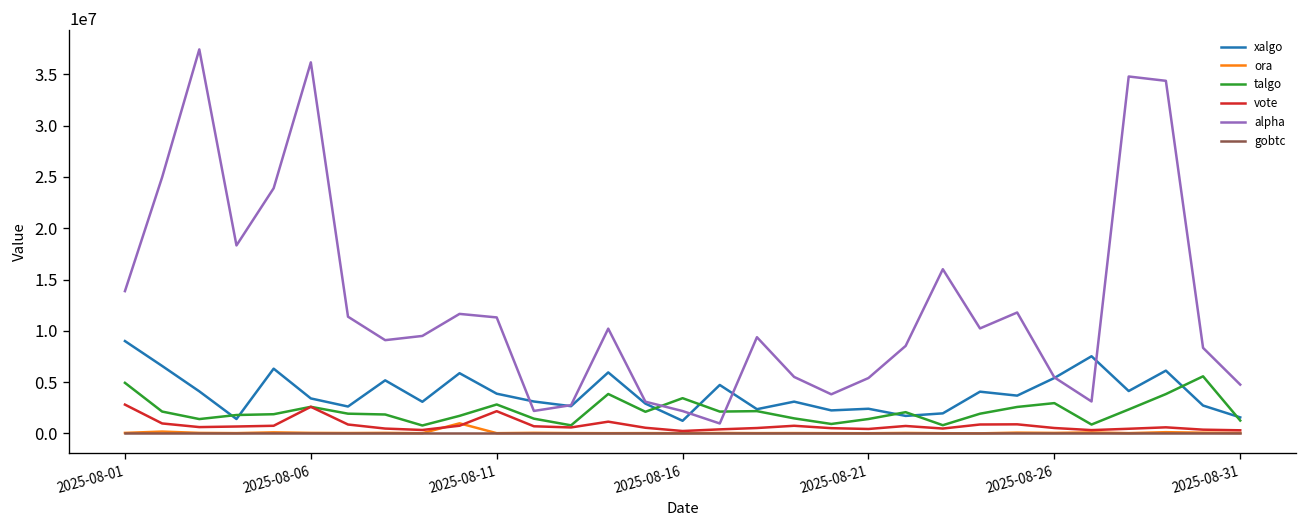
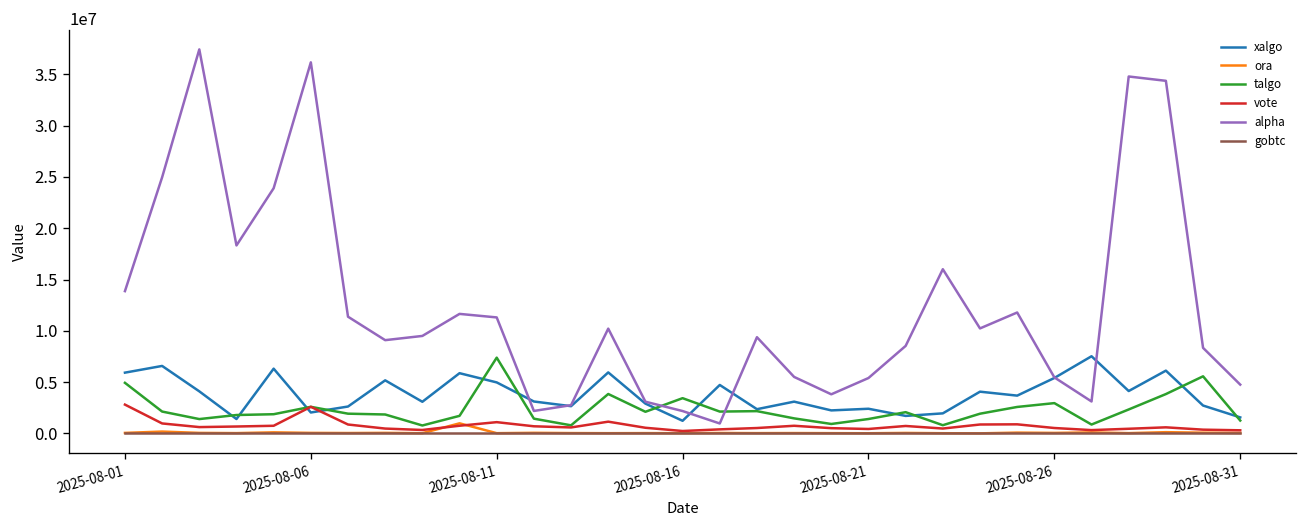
  {
    "xalgo": {
-     "2025-08-01": 9000000,
-     "2025-08-06": 3000000,
-     "2025-08-11": 4000000,
+     "2025-08-01": 6000000,
+     "2025-08-06": 2000000,
+     "2025-08-11": 5000000,
      "2025-08-16": 1000000,
      "2025-08-21": 2000000,
      "2025-08-31": 2000000
    },
    "talgo": {
      "2025-08-01": 5000000,
-     "2025-08-11": 3000000,
+     "2025-08-11": 7000000,
      "2025-08-16": 3000000,
      "2025-08-21": 1000000,
      "2025-08-26": 3000000,
      "2025-08-31": 1000000
    },
    "vote": {
      "2025-08-01": 3000000,
-     "2025-08-11": 2000000,
+     "2025-08-11": 1000000,
      "2025-08-21": 0,
      "2025-08-26": 1000000
    },
    "alpha": {
      "2025-08-01": 14000000,
      "2025-08-06": 36000000,
      "2025-08-11": 11000000,
      "2025-08-16": 2000000,
      "2025-08-21": 5000000,
      "2025-08-31": 5000000
    }
  }
